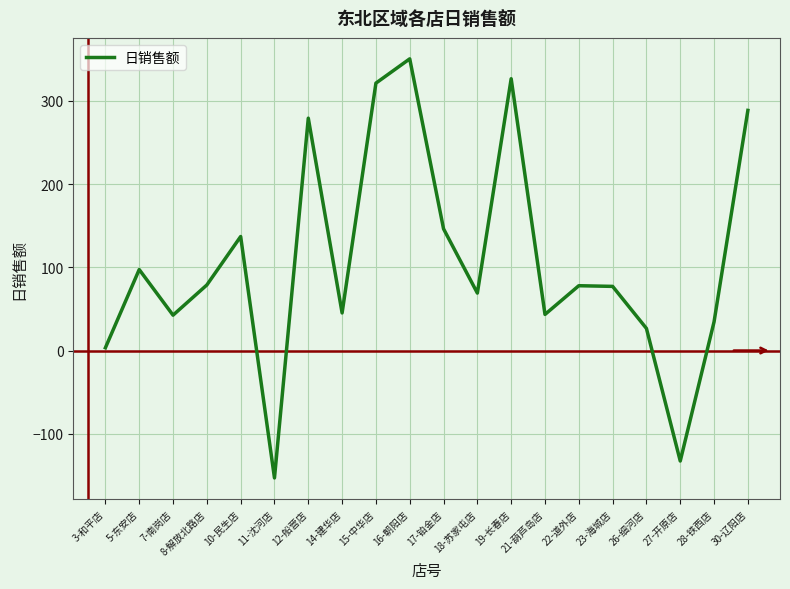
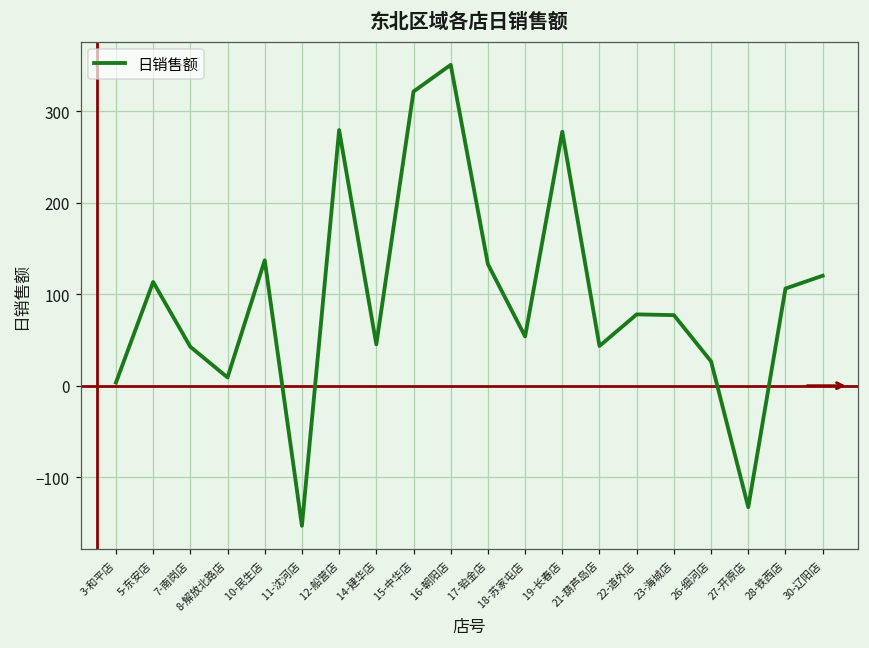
  {
    "3-和平店": 0,
-   "5-东安店": 100,
+   "5-东安店": 110,
    "7-南岗店": 40,
-   "8-解放北路店": 80,
+   "8-解放北路店": 10,
    "10-民生店": 140,
    "11-沈河店": -150,
    "12-船营店": 280,
    "14-建华店": 50,
    "15-中华店": 320,
    "16-朝阳店": 350,
-   "17-铂金店": 150,
-   "18-苏家屯店": 70,
-   "19-长春店": 330,
+   "17-铂金店": 130,
+   "18-苏家屯店": 50,
+   "19-长春店": 280,
    "21-葫芦岛店": 40,
    "22-道外店": 80,
    "23-海城店": 80,
    "26-细河店": 30,
    "27-开原店": -130,
-   "28-铁西店": 30,
-   "30-辽阳店": 290
+   "28-铁西店": 110,
+   "30-辽阳店": 120
  }
